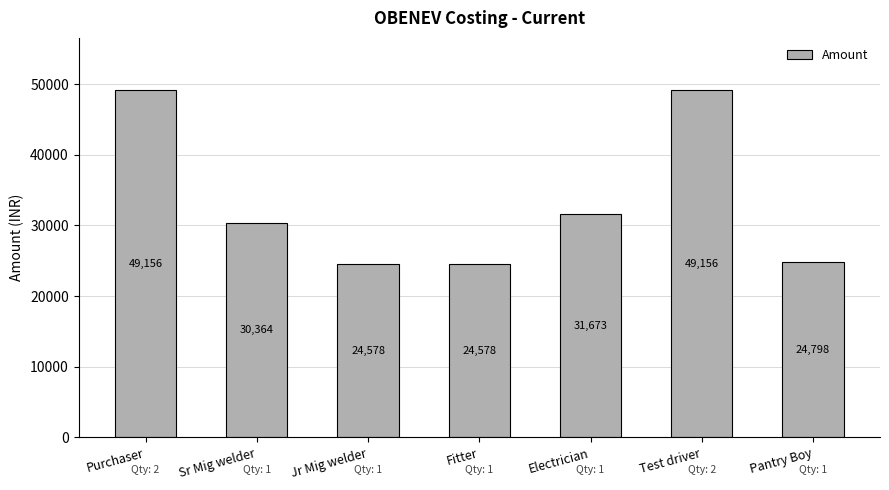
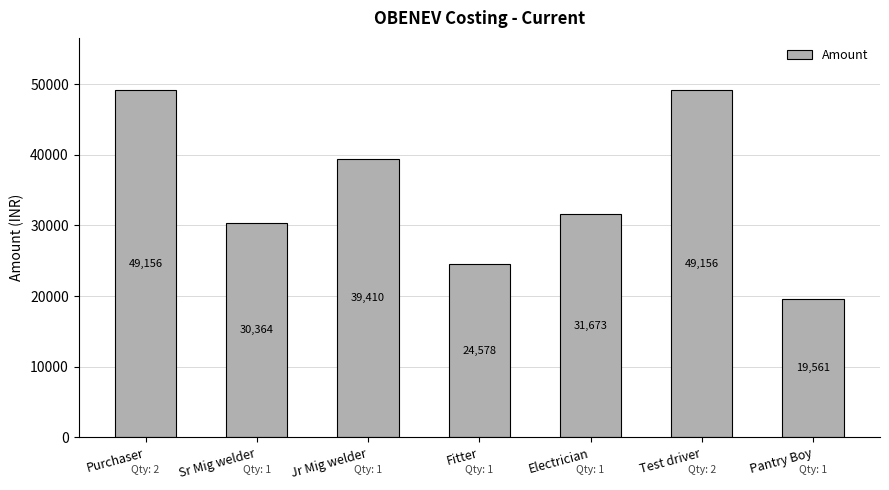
  {
    "Purchaser": "49,156",
    "Sr Mig welder": "30,364",
-   "Jr Mig welder": "24,578",
+   "Jr Mig welder": "39,410",
    "Fitter": "24,578",
    "Electrician": "31,673",
    "Test driver": "49,156",
-   "Pantry Boy": "24,798"
+   "Pantry Boy": "19,561"
  }
